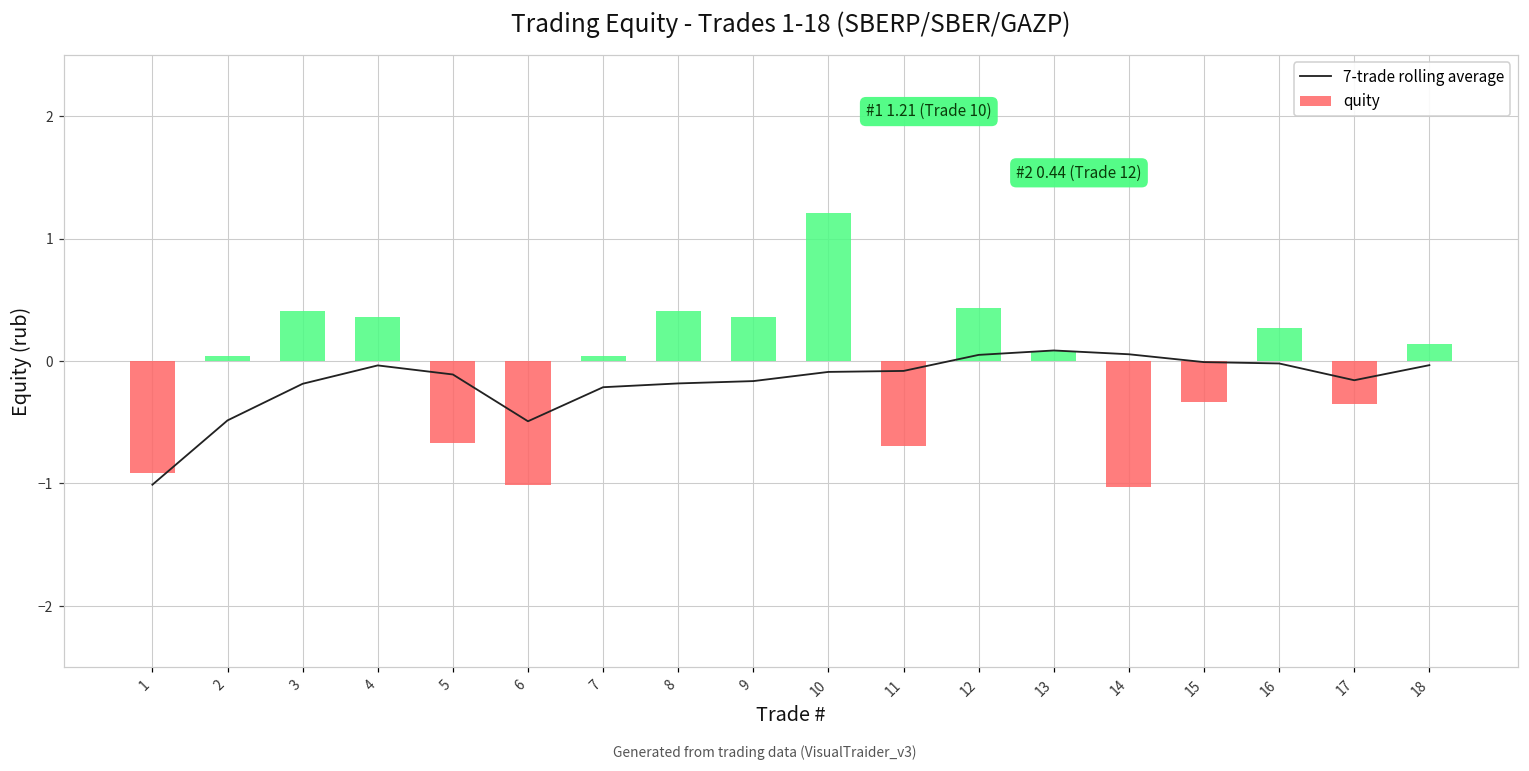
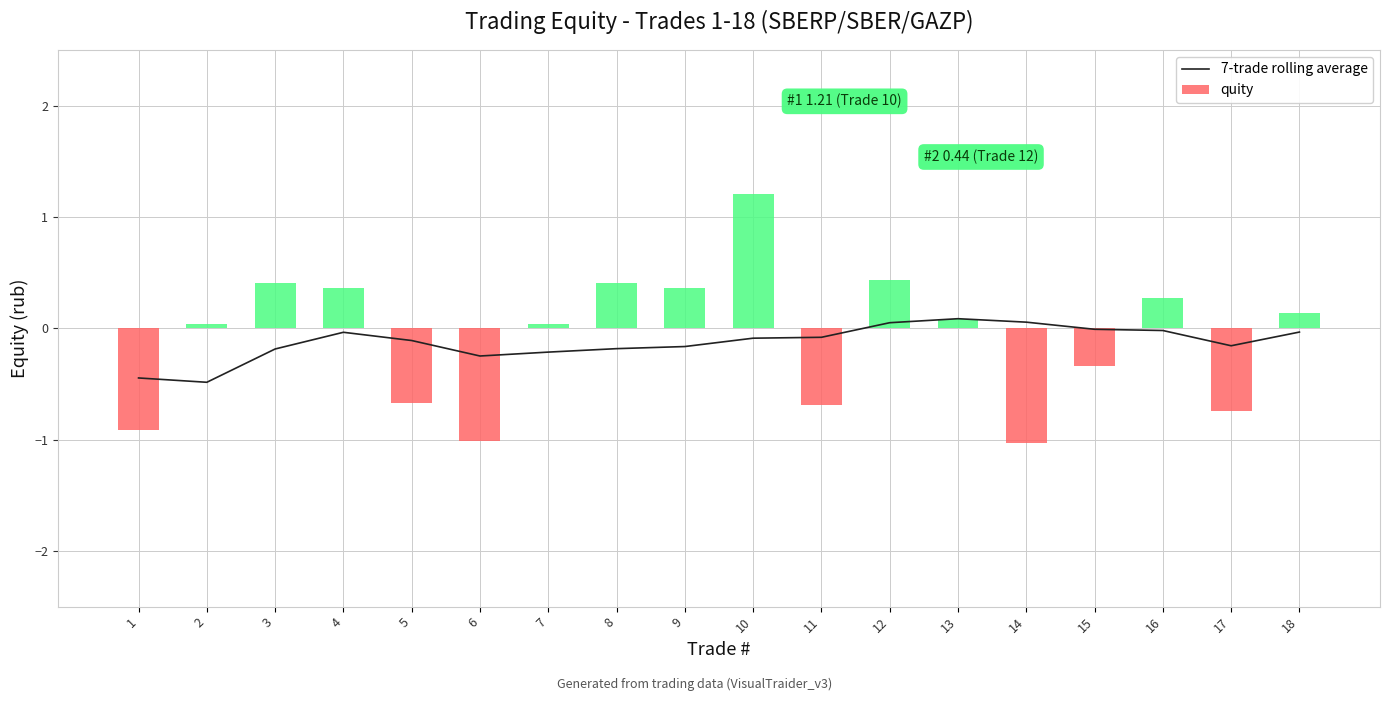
  {
    "7-trade rolling average": {
-     "1": -1.01,
+     "1": -0.45,
      "2": -0.49,
      "3": -0.19,
      "4": -0.04,
      "5": -0.11,
-     "6": -0.49,
+     "6": -0.25,
      "7": -0.21,
      "8": -0.18,
      "9": -0.16,
      "10": -0.09,
      "11": -0.08,
      "12": 0.05,
      "13": 0.09,
      "14": 0.06,
      "15": -0.01,
      "16": -0.02,
      "17": -0.16,
      "18": -0.03
    },
    "quity": {
      "1": -0.92,
      "2": 0.04,
      "3": 0.41,
      "4": 0.36,
      "5": -0.67,
      "6": -1.01,
      "7": 0.04,
      "8": 0.41,
      "9": 0.36,
      "10": 1.21,
      "11": -0.69,
      "12": 0.44,
      "13": 0.08,
      "14": -1.03,
      "15": -0.34,
      "16": 0.27,
-     "17": -0.35,
+     "17": -0.74,
      "18": 0.14
    }
  }
